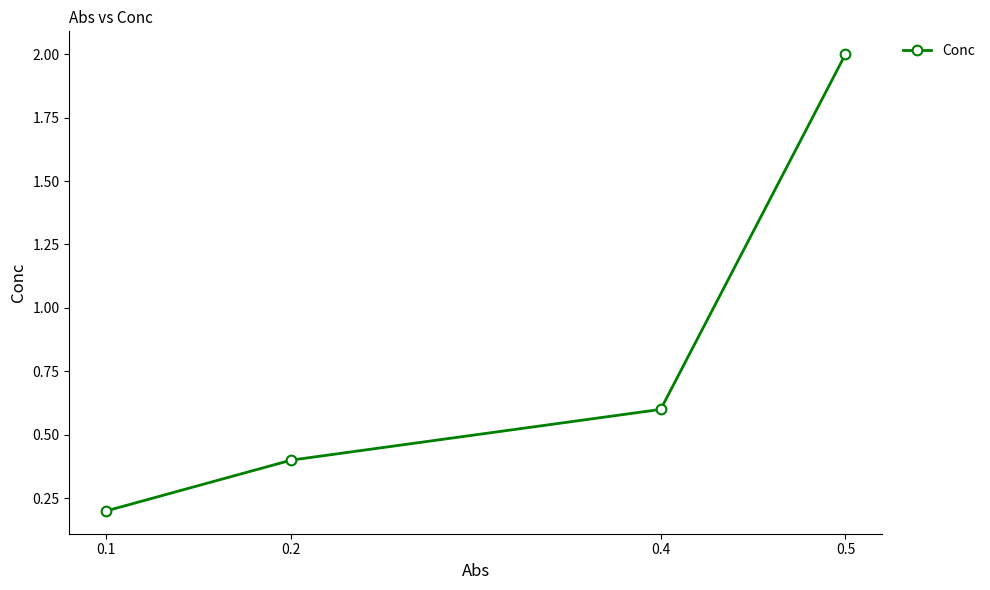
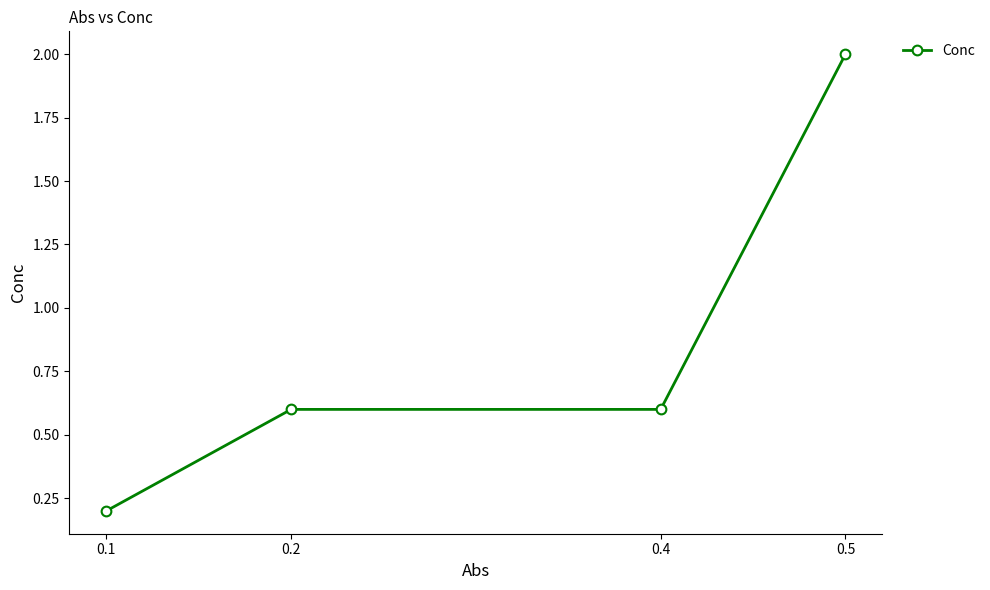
  {
    "0.1": 0.2,
-   "0.2": 0.4,
+   "0.2": 0.6,
    "0.4": 0.6,
    "0.5": 2.0
  }
